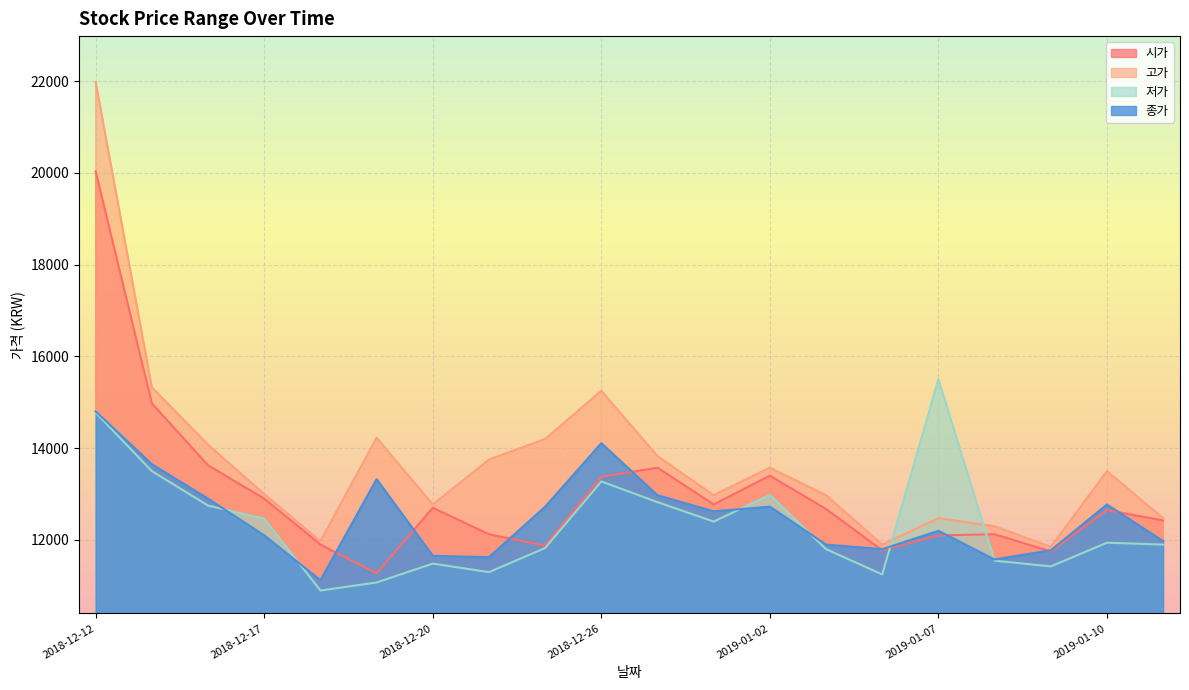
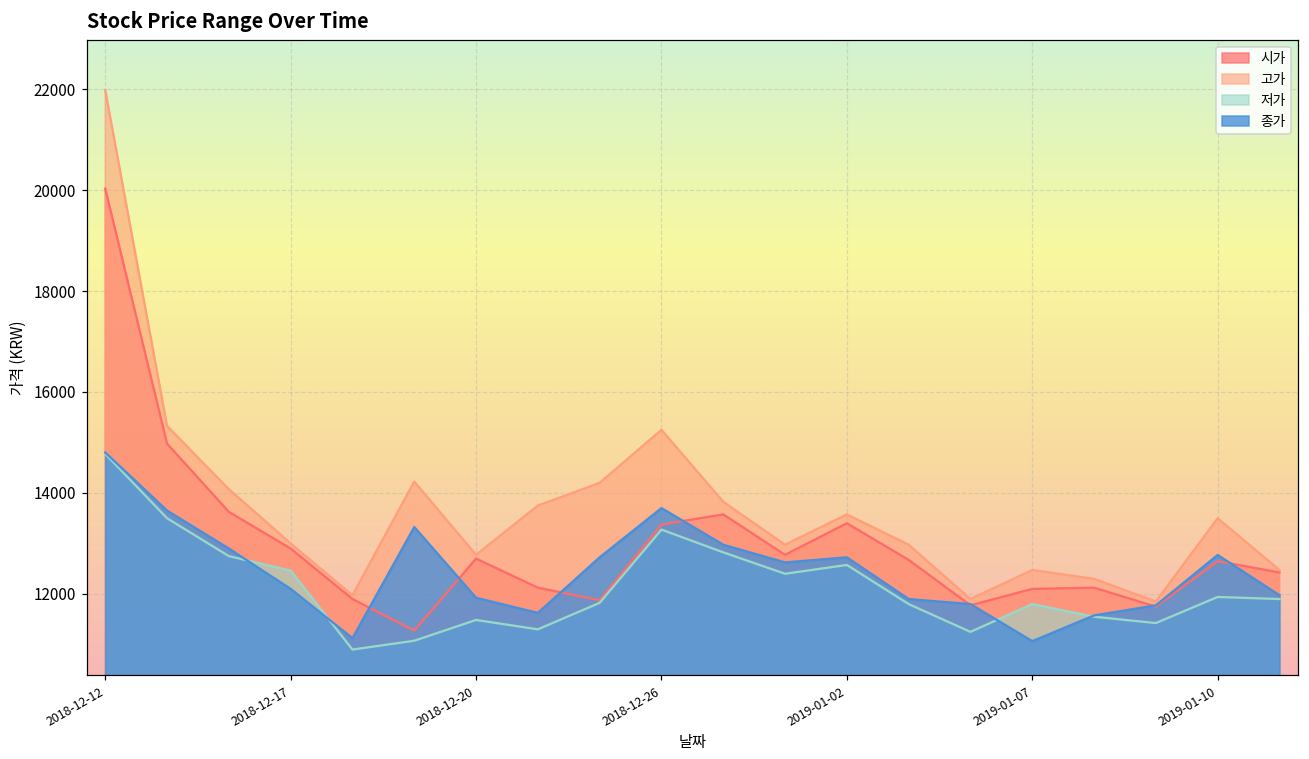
  {
    "저가": {
      "2018-12-17": 12500,
      "2018-12-20": 11500,
      "2018-12-26": 13300,
-     "2019-01-02": 13000,
-     "2019-01-07": 15500,
+     "2019-01-02": 12600,
+     "2019-01-07": 11800,
      "2019-01-10": 11900
    },
    "종가": {
      "2018-12-17": 12100,
-     "2018-12-20": 11600,
-     "2018-12-26": 14100,
+     "2018-12-20": 11900,
+     "2018-12-26": 13700,
      "2019-01-02": 12700,
-     "2019-01-07": 12200,
+     "2019-01-07": 11100,
      "2019-01-10": 12800
    }
  }
